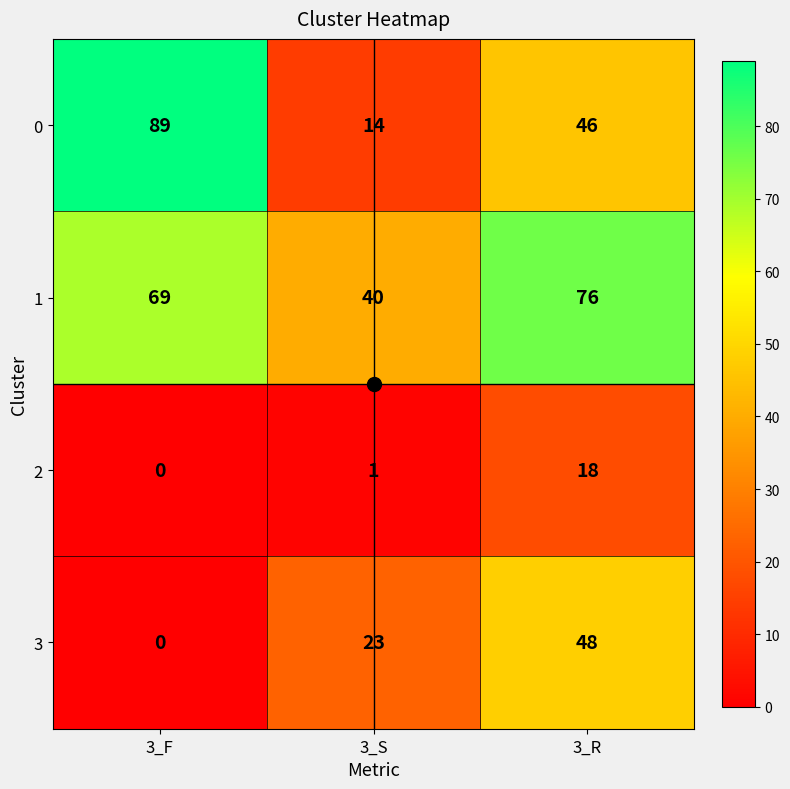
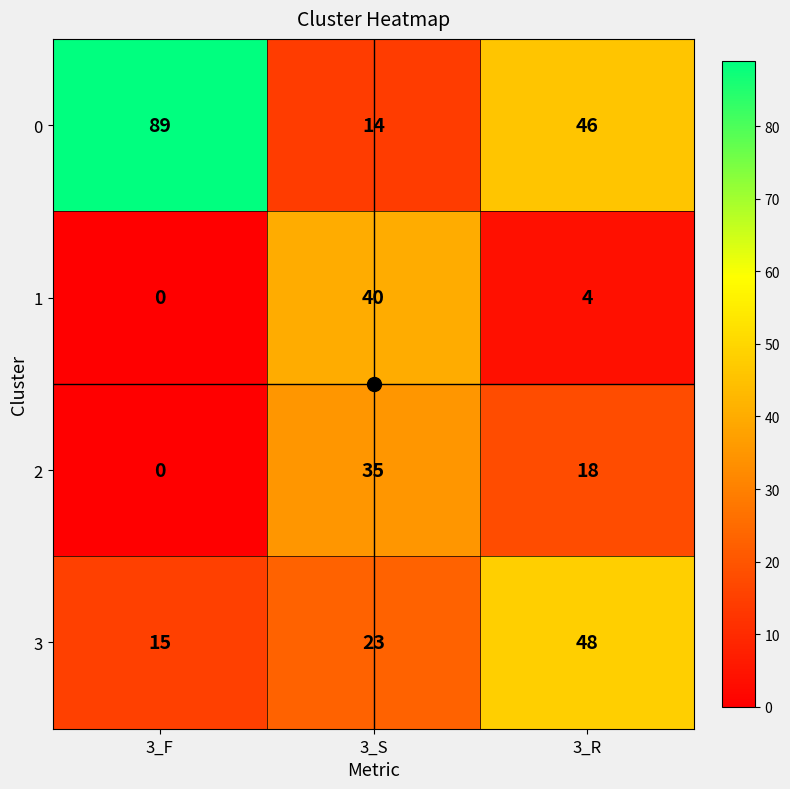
  {
    "0": {
      "3_F": 89,
      "3_S": 14,
      "3_R": 46
    },
    "1": {
-     "3_F": 69,
+     "3_F": 0,
      "3_S": 40,
-     "3_R": 76
+     "3_R": 4
    },
    "2": {
      "3_F": 0,
-     "3_S": 1,
+     "3_S": 35,
      "3_R": 18
    },
    "3": {
-     "3_F": 0,
+     "3_F": 15,
      "3_S": 23,
      "3_R": 48
    }
  }
